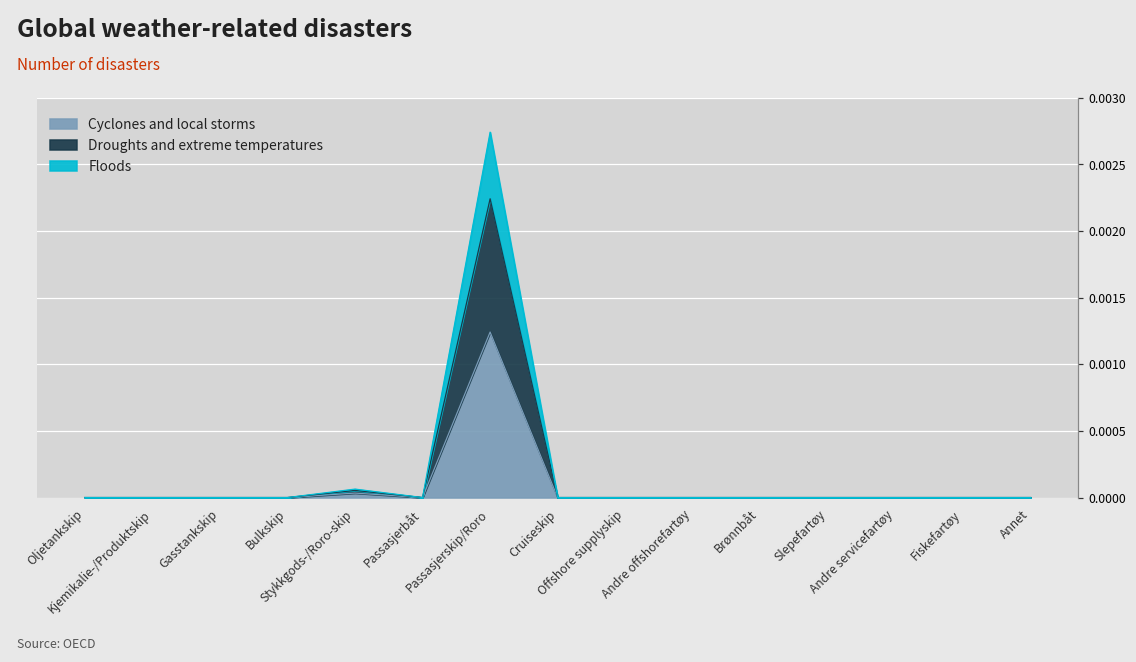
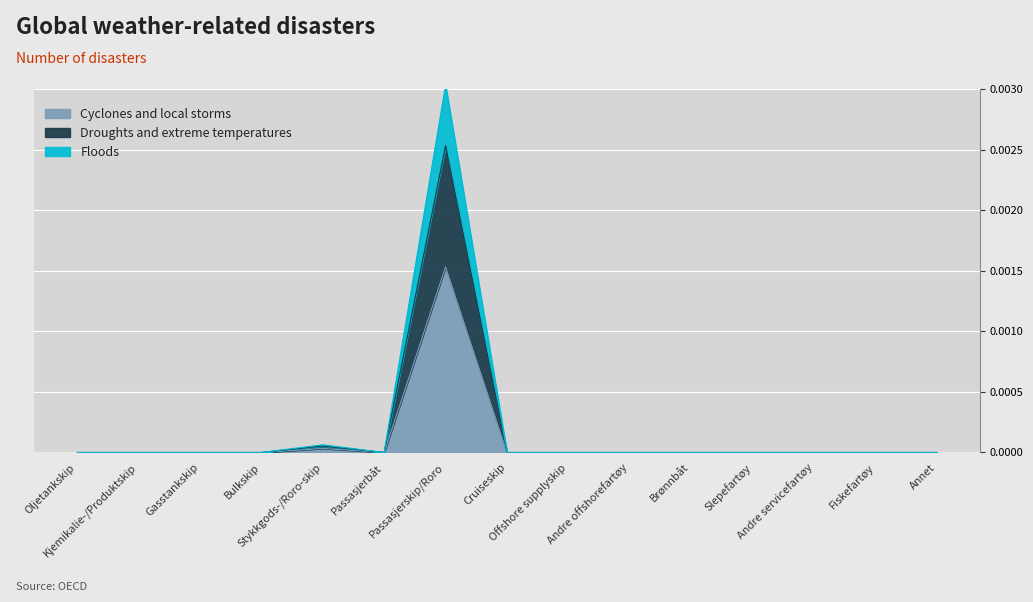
  {
    "Cyclones and local storms": {
-     "Passasjerskip/Roro": 0.00124
+     "Passasjerskip/Roro": 0.00153
    },
    "Droughts and extreme temperatures": {
      "Passasjerskip/Roro": 0.00100
    }
  }
